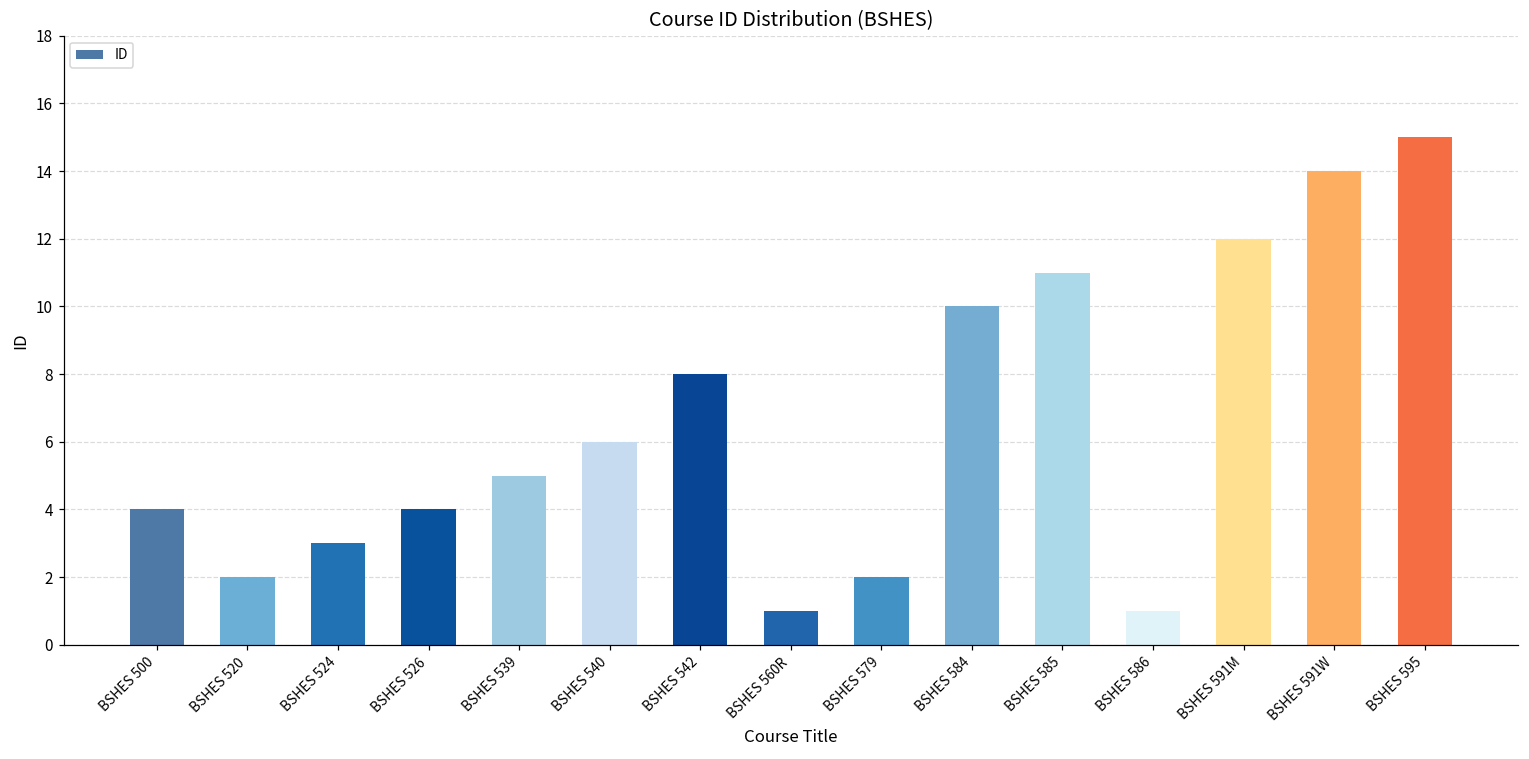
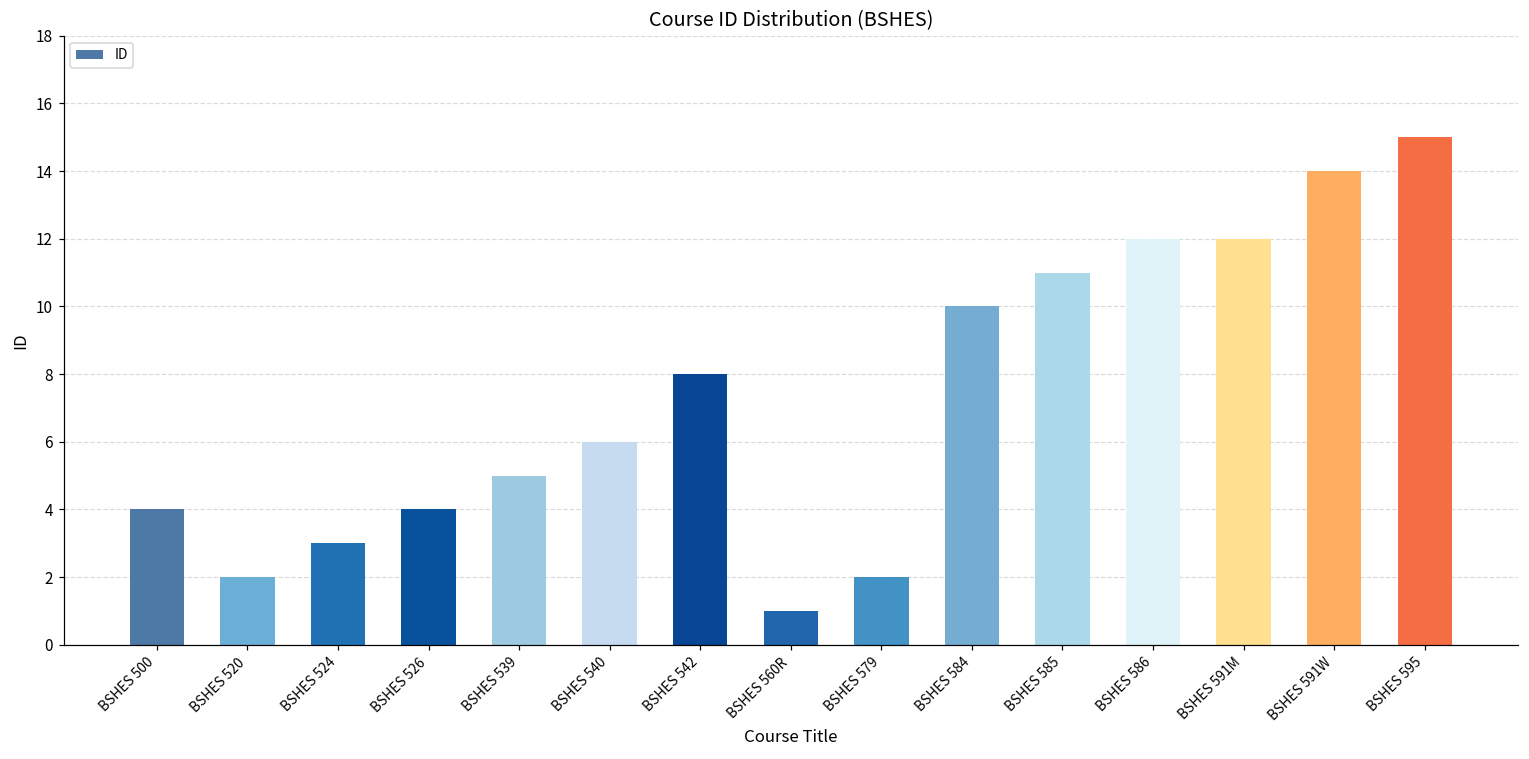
  {
    "BSHES 500": 4,
    "BSHES 520": 2,
    "BSHES 524": 3,
    "BSHES 526": 4,
    "BSHES 539": 5,
    "BSHES 540": 6,
    "BSHES 542": 8,
    "BSHES 560R": 1,
    "BSHES 579": 2,
    "BSHES 584": 10,
    "BSHES 585": 11,
-   "BSHES 586": 1,
+   "BSHES 586": 12,
    "BSHES 591M": 12,
    "BSHES 591W": 14,
    "BSHES 595": 15
  }
